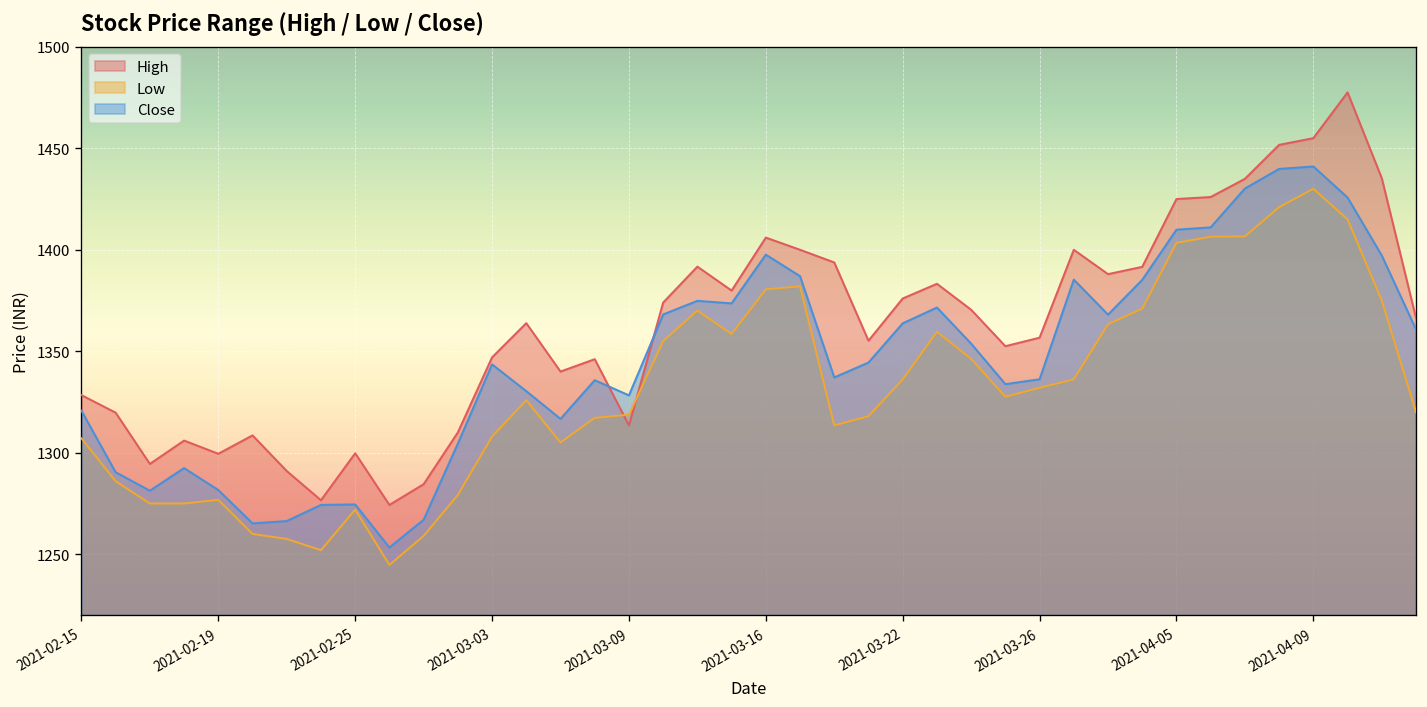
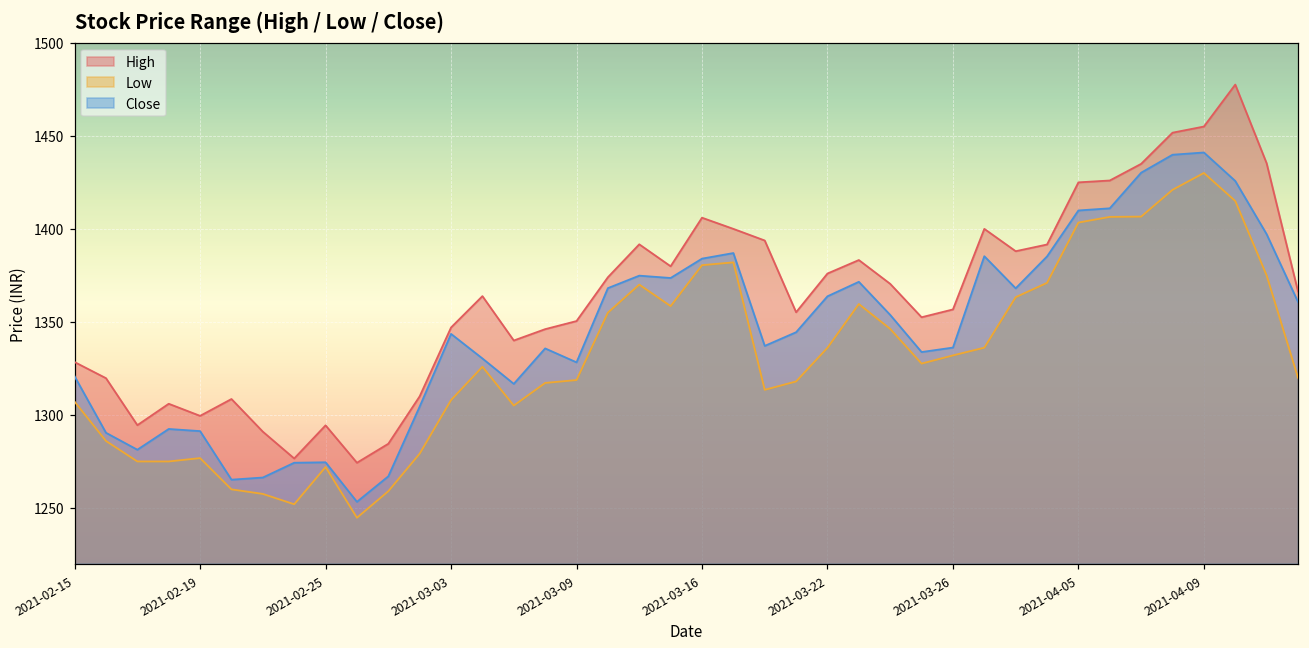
  {
    "High": {
      "2021-02-15": 1328,
      "2021-02-19": 1300,
-     "2021-02-25": 1300,
+     "2021-02-25": 1294,
      "2021-03-03": 1347,
-     "2021-03-09": 1313,
+     "2021-03-09": 1350,
      "2021-03-16": 1406,
      "2021-03-22": 1376,
      "2021-03-26": 1357,
      "2021-04-05": 1425,
      "2021-04-09": 1455
    },
    "Low": {
      "2021-02-15": 1307,
      "2021-02-19": 1277,
      "2021-02-25": 1272,
      "2021-03-03": 1308,
      "2021-03-09": 1319,
      "2021-03-16": 1381,
      "2021-03-22": 1336,
      "2021-03-26": 1332,
      "2021-04-05": 1403,
      "2021-04-09": 1430
    },
    "Close": {
      "2021-02-15": 1321,
-     "2021-02-19": 1282,
+     "2021-02-19": 1291,
      "2021-02-25": 1275,
      "2021-03-03": 1344,
      "2021-03-09": 1328,
-     "2021-03-16": 1398,
+     "2021-03-16": 1384,
      "2021-03-22": 1364,
      "2021-03-26": 1336,
      "2021-04-05": 1410,
      "2021-04-09": 1441
    }
  }
